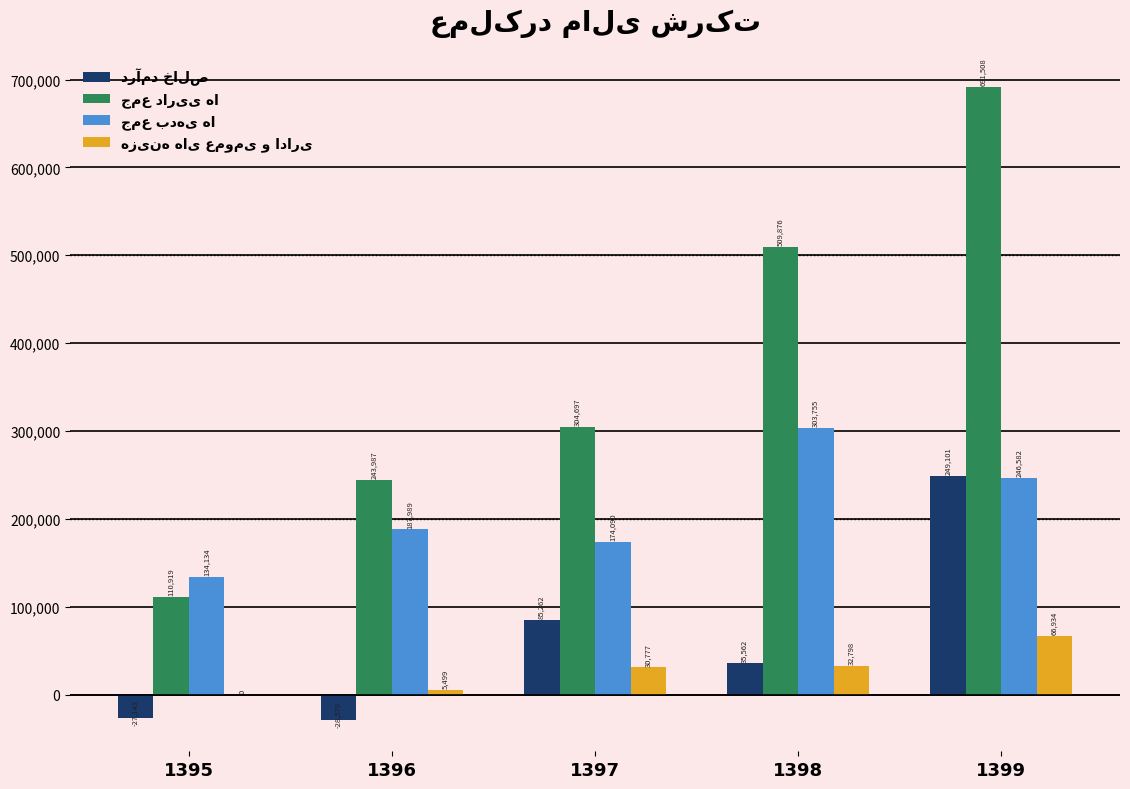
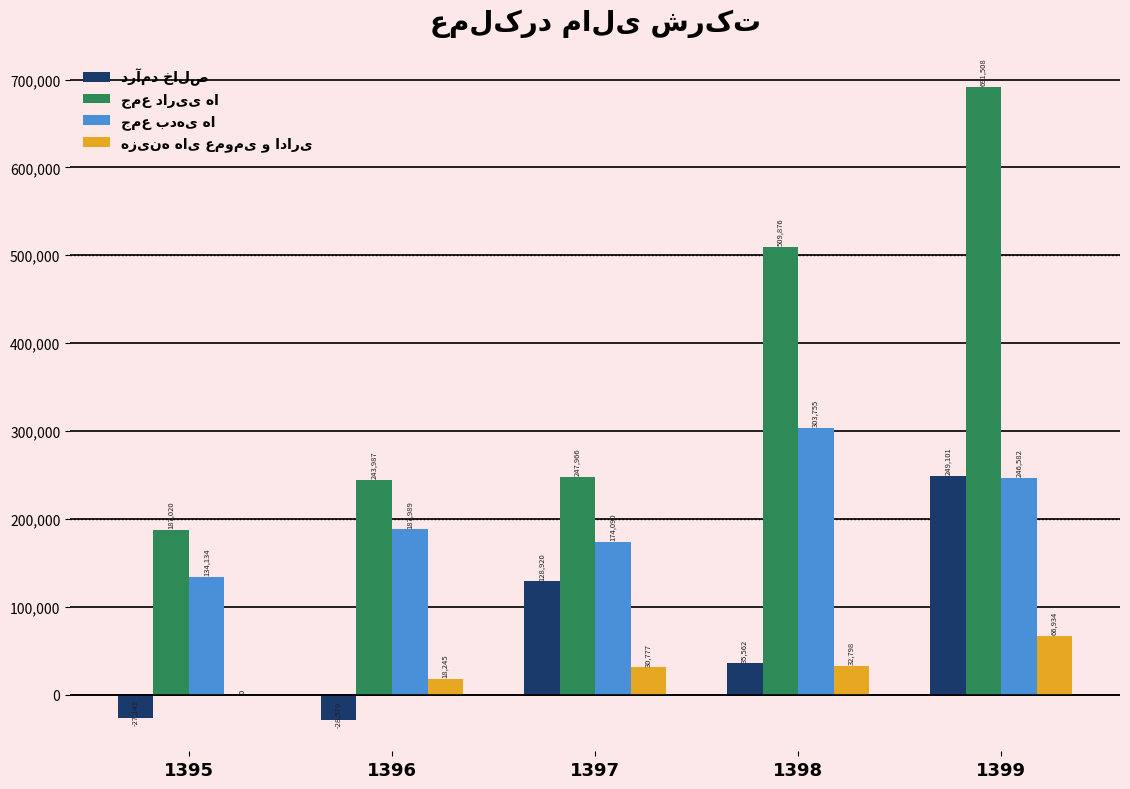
  {
    "درآمد خالص": {
      "1395": "-27,143",
      "1396": "-28,579",
-     "1397": "85,262",
+     "1397": "128,920",
      "1398": "35,562",
      "1399": "249,101"
    },
    "جمع داریی ها": {
-     "1395": "110,919",
+     "1395": "187,020",
      "1396": "243,987",
-     "1397": "304,697",
+     "1397": "247,966",
      "1398": "509,876",
      "1399": "691,508"
    },
    "جمع بدهی ها": {
      "1395": "134,134",
      "1396": "187,989",
      "1397": "174,090",
      "1398": "303,755",
      "1399": "246,582"
    },
    "هزینه های عمومی و اداری": {
      "1395": "0",
-     "1396": "5,499",
+     "1396": "18,245",
      "1397": "30,777",
      "1398": "32,798",
      "1399": "66,934"
    }
  }
